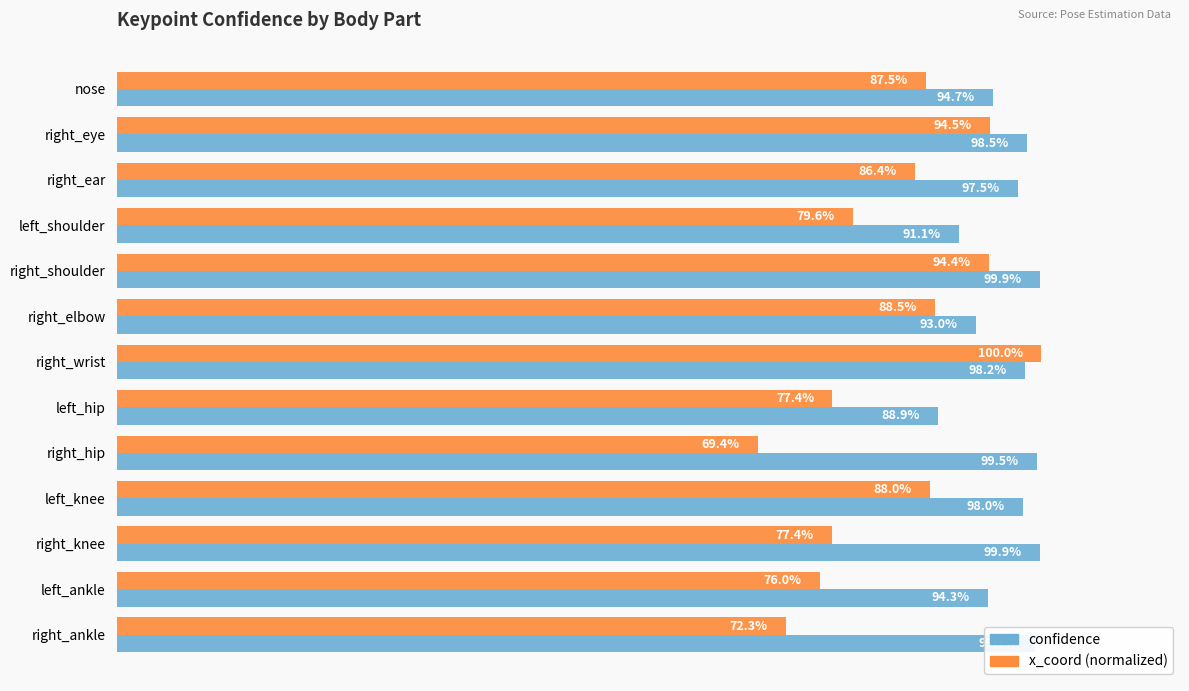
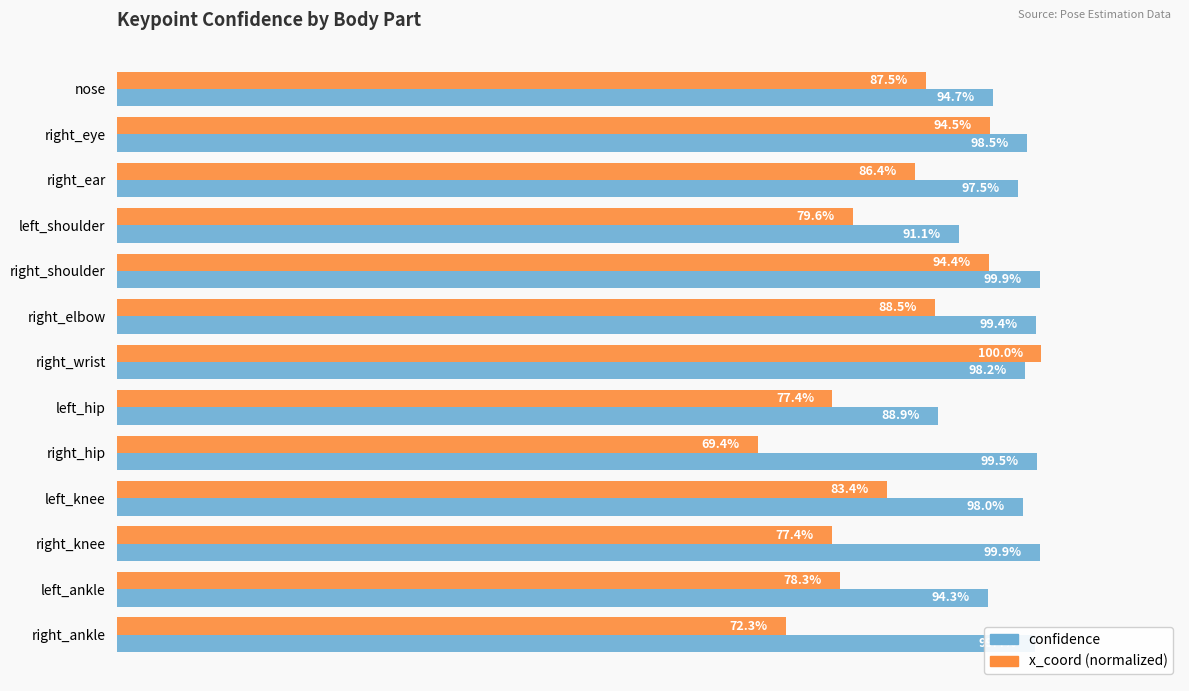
  {
    "confidence": {
      "nose": "94.7%",
      "right_eye": "98.5%",
      "right_ear": "97.5%",
      "left_shoulder": "91.1%",
      "right_shoulder": "99.9%",
-     "right_elbow": "93.0%",
+     "right_elbow": "99.4%",
      "right_wrist": "98.2%",
      "left_hip": "88.9%",
      "right_hip": "99.5%",
      "left_knee": "98.0%",
      "right_knee": "99.9%",
      "left_ankle": "94.3%"
    },
    "x_coord (normalized)": {
      "nose": "87.5%",
      "right_eye": "94.5%",
      "right_ear": "86.4%",
      "left_shoulder": "79.6%",
      "right_shoulder": "94.4%",
      "right_elbow": "88.5%",
      "right_wrist": "100.0%",
      "left_hip": "77.4%",
      "right_hip": "69.4%",
-     "left_knee": "88.0%",
+     "left_knee": "83.4%",
      "right_knee": "77.4%",
-     "left_ankle": "76.0%",
+     "left_ankle": "78.3%",
      "right_ankle": "72.3%"
    }
  }
